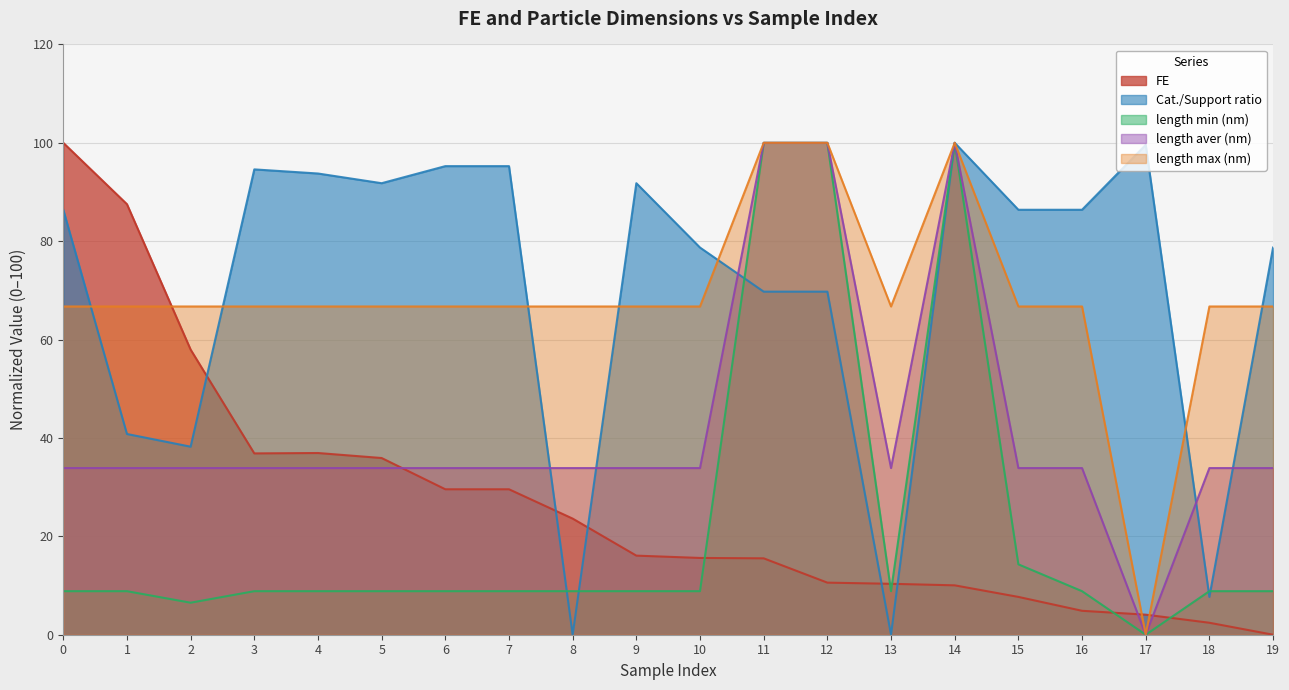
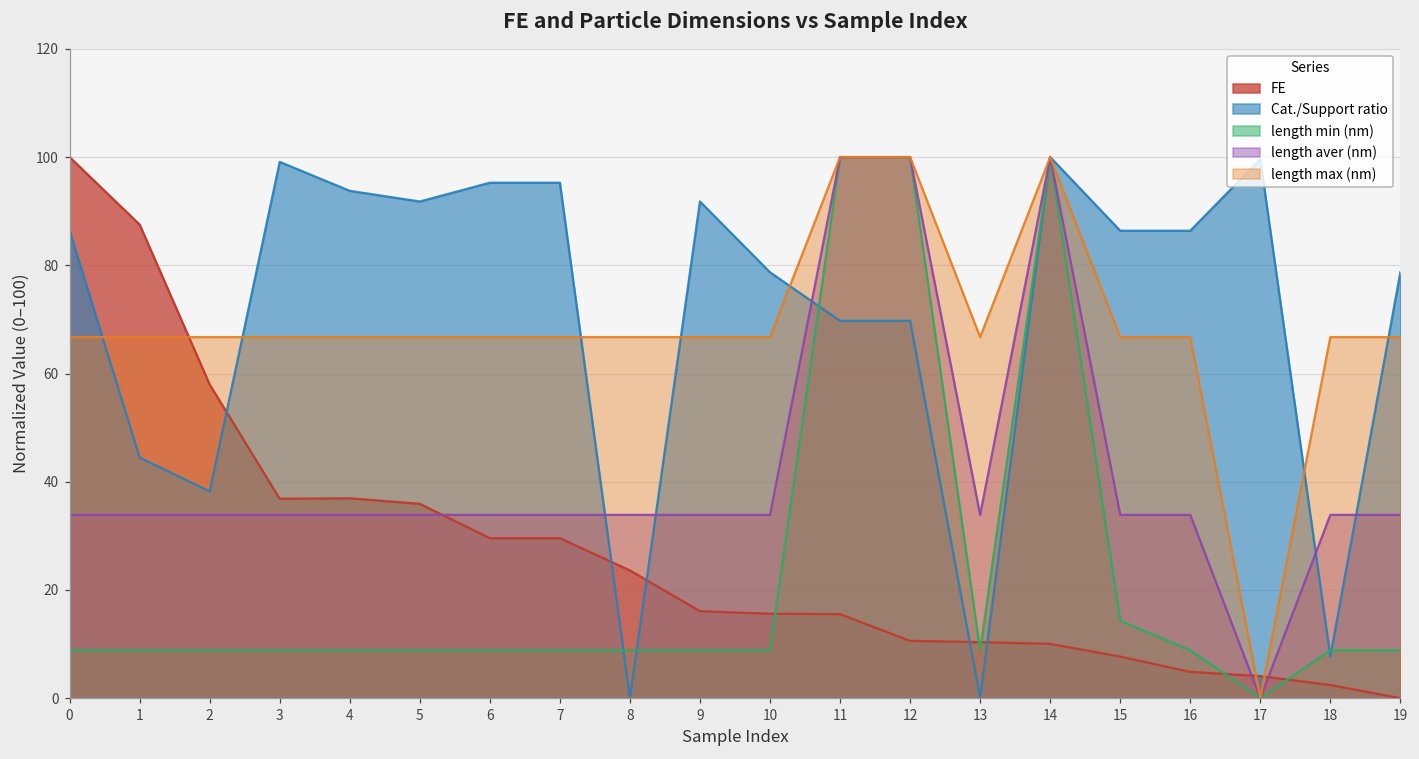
  {
    "FE": {
      "0": 100,
      "1": 88,
      "2": 58,
      "3": 37,
      "4": 37,
      "5": 36,
      "6": 30,
      "7": 30,
      "8": 24,
      "9": 16,
      "10": 16,
      "11": 16,
      "12": 11,
      "13": 10,
      "14": 10,
      "15": 8,
      "16": 5,
      "17": 4,
      "18": 2,
      "19": 0
    },
    "Cat./Support ratio": {
      "0": 86,
-     "1": 41,
+     "1": 44,
      "2": 38,
-     "3": 95,
+     "3": 99,
      "4": 94,
      "5": 92,
      "6": 95,
      "7": 95,
      "8": 0,
      "9": 92,
      "10": 79,
      "11": 70,
      "12": 70,
      "13": 0,
      "15": 86,
      "16": 86,
      "18": 8,
      "19": 79
    },
    "length min (nm)": {
      "0": 9,
      "1": 9,
-     "2": 7,
+     "2": 9,
      "3": 9,
      "4": 9,
      "5": 9,
      "6": 9,
      "7": 9,
      "8": 9,
      "9": 9,
      "10": 9,
      "13": 9,
      "15": 14,
      "16": 9,
      "18": 9,
      "19": 9
    },
    "length aver (nm)": {
      "0": 34,
      "1": 34,
      "2": 34,
      "3": 34,
      "4": 34,
      "5": 34,
      "6": 34,
      "7": 34,
      "8": 34,
      "9": 34,
      "10": 34,
      "13": 34,
      "15": 34,
      "16": 34,
      "18": 34,
      "19": 34
    },
    "length max (nm)": {
      "0": 67,
      "1": 67,
      "2": 67,
      "3": 67,
      "4": 67,
      "5": 67,
      "6": 67,
      "7": 67,
      "8": 67,
      "9": 67,
      "10": 67,
      "13": 67,
      "15": 67,
      "16": 67,
      "18": 67,
      "19": 67
    }
  }
